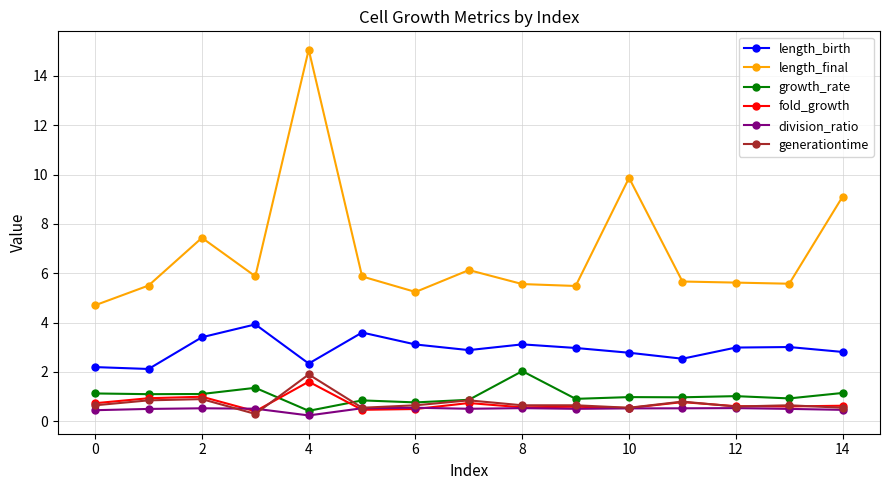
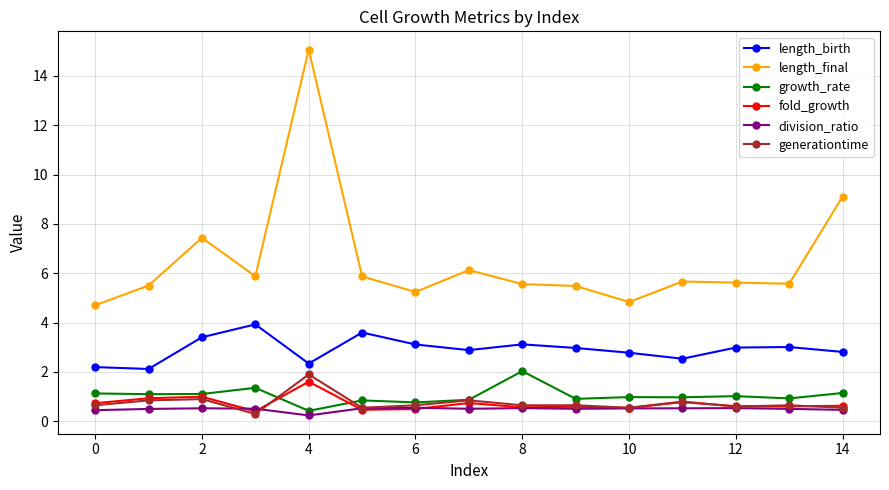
  {
    "length_birth": {
      "0": 2.2,
      "2": 3.4,
      "4": 2.3,
      "6": 3.1,
      "8": 3.1,
      "10": 2.8,
      "12": 3.0,
      "14": 2.8
    },
    "length_final": {
      "0": 4.7,
      "2": 7.4,
      "4": 15.1,
      "6": 5.2,
      "8": 5.6,
-     "10": 9.9,
+     "10": 4.8,
      "12": 5.6,
      "14": 9.1
    },
    "growth_rate": {
      "0": 1.1,
      "2": 1.1,
      "4": 0.4,
      "6": 0.8,
      "8": 2.0,
      "10": 1.0,
      "12": 1.0,
      "14": 1.1
    },
    "fold_growth": {
      "4": 1.6
    },
    "division_ratio": {
      "0": 0.5,
      "2": 0.5,
      "4": 0.2
    },
    "generationtime": {
      "4": 1.9
    }
  }
